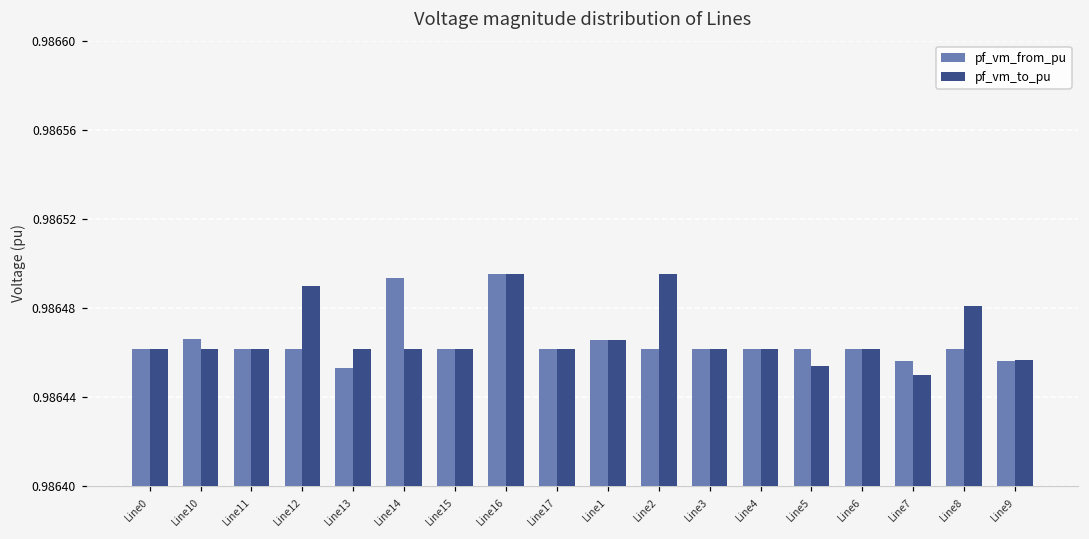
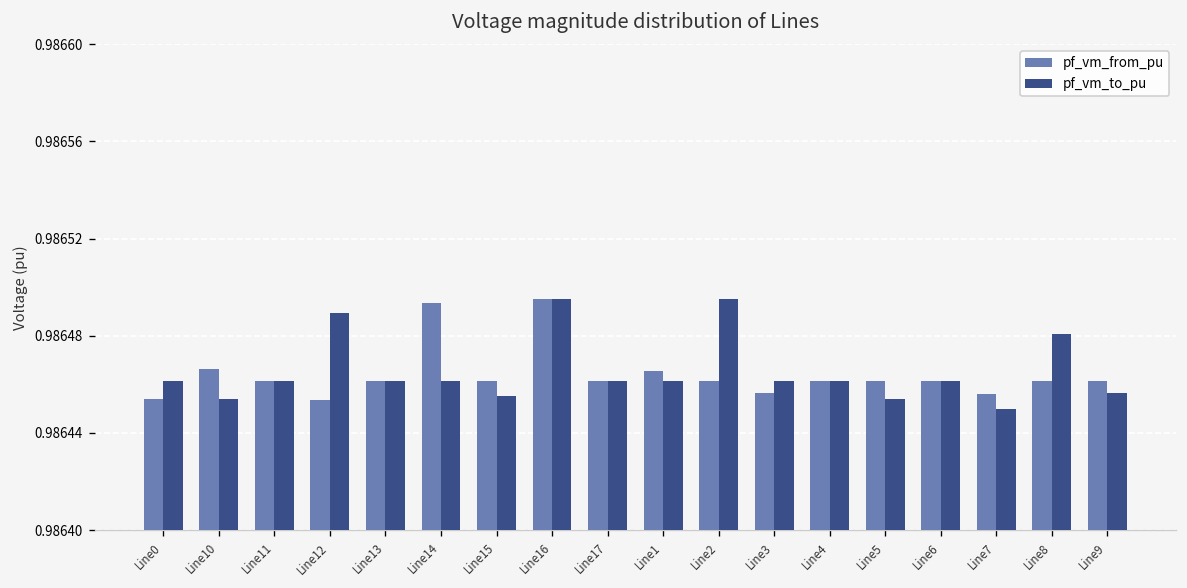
  {
    "pf_vm_from_pu": {
-     "Line0": 0.986462,
+     "Line0": 0.986454,
      "Line10": 0.986466,
      "Line11": 0.986462,
-     "Line12": 0.986462,
-     "Line13": 0.986453,
+     "Line12": 0.986453,
+     "Line13": 0.986462,
      "Line14": 0.986494,
      "Line15": 0.986462,
      "Line16": 0.986495,
      "Line17": 0.986462,
      "Line1": 0.986466,
      "Line2": 0.986462,
-     "Line3": 0.986462,
+     "Line3": 0.986457,
      "Line4": 0.986462,
      "Line5": 0.986462,
      "Line6": 0.986462,
      "Line7": 0.986456,
      "Line8": 0.986462,
-     "Line9": 0.986456
+     "Line9": 0.986462
    },
    "pf_vm_to_pu": {
      "Line0": 0.986462,
-     "Line10": 0.986462,
+     "Line10": 0.986454,
      "Line11": 0.986462,
      "Line12": 0.986490,
      "Line13": 0.986462,
      "Line14": 0.986462,
-     "Line15": 0.986462,
+     "Line15": 0.986455,
      "Line16": 0.986495,
      "Line17": 0.986462,
-     "Line1": 0.986466,
+     "Line1": 0.986462,
      "Line2": 0.986495,
      "Line3": 0.986462,
      "Line4": 0.986462,
      "Line5": 0.986454,
      "Line6": 0.986462,
      "Line7": 0.986450,
      "Line8": 0.986481,
      "Line9": 0.986457
    }
  }
